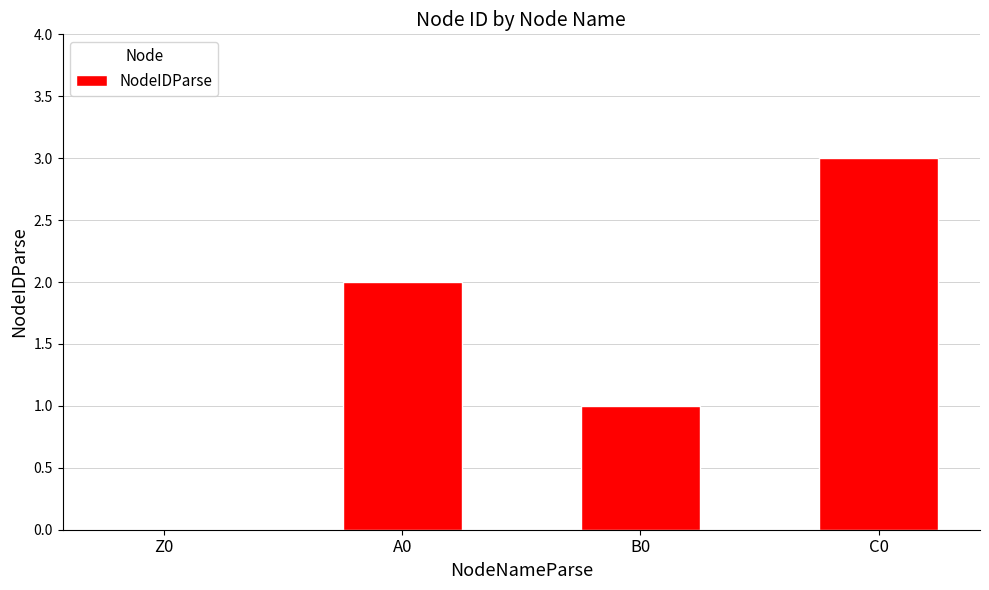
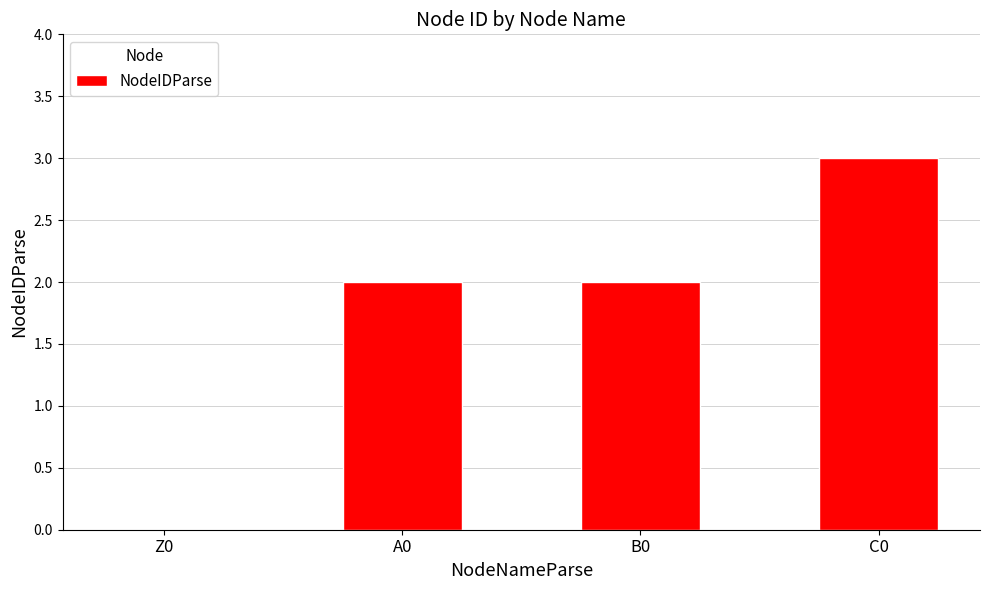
  {
    "Z0": 0,
    "A0": 2,
-   "B0": 1,
+   "B0": 2,
    "C0": 3
  }
